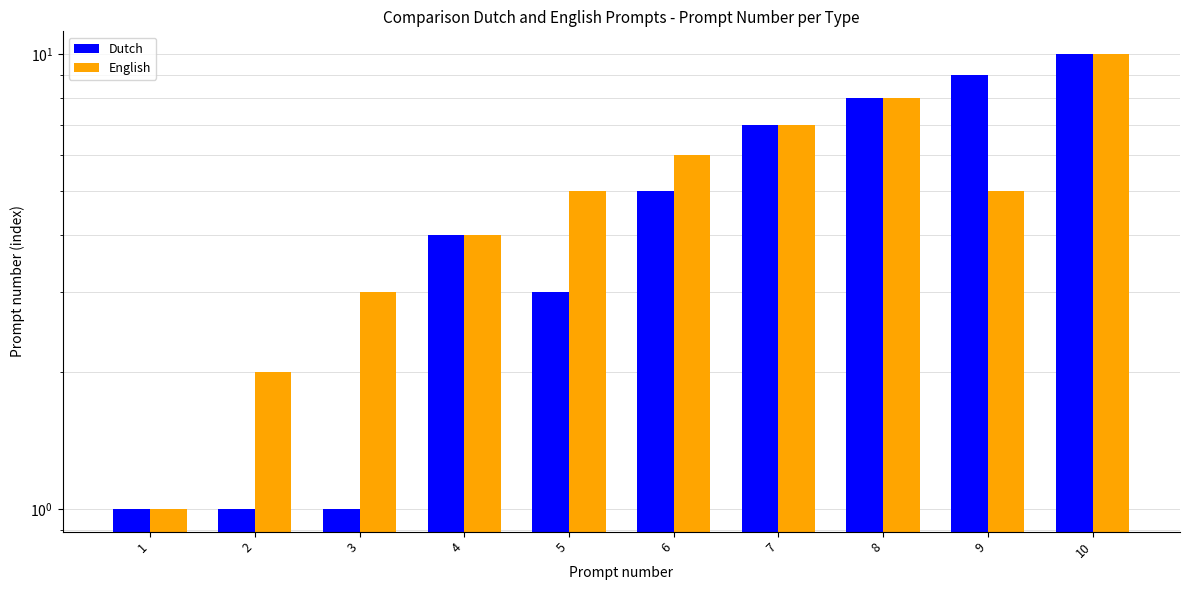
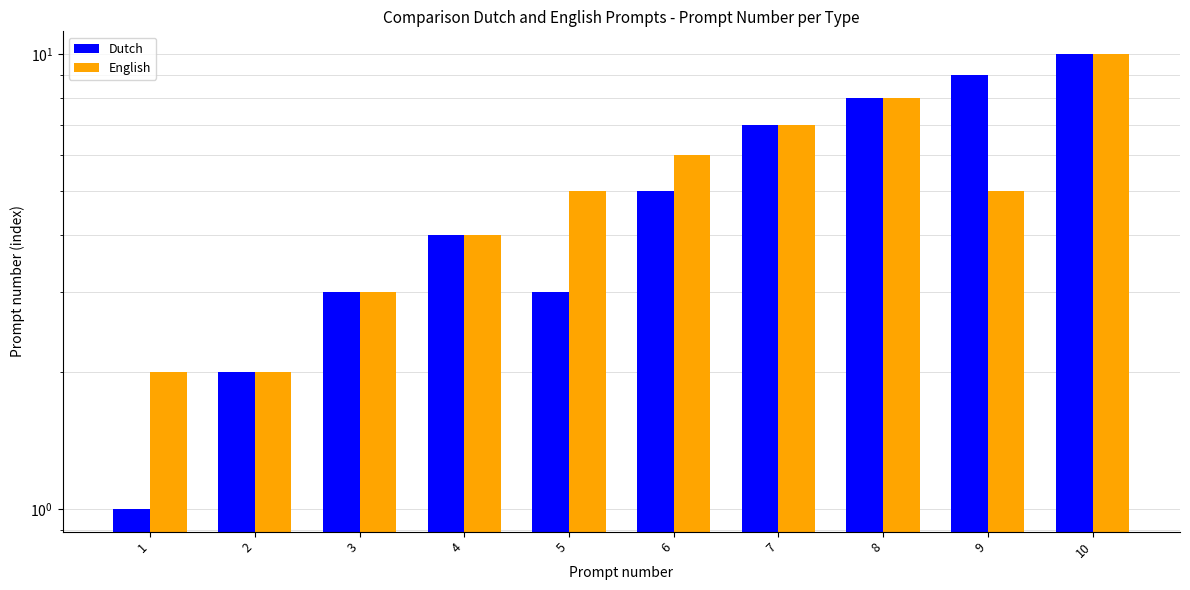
  {
    "Dutch": {
      "1": 1,
-     "2": 1,
-     "3": 1,
+     "2": 2,
+     "3": 3,
      "4": 4,
      "5": 3,
      "6": 5,
      "7": 7,
      "8": 8,
      "9": 9,
      "10": 10
    },
    "English": {
-     "1": 1,
+     "1": 2,
      "2": 2,
      "3": 3,
      "4": 4,
      "5": 5,
      "6": 6,
      "7": 7,
      "8": 8,
      "9": 5,
      "10": 10
    }
  }
